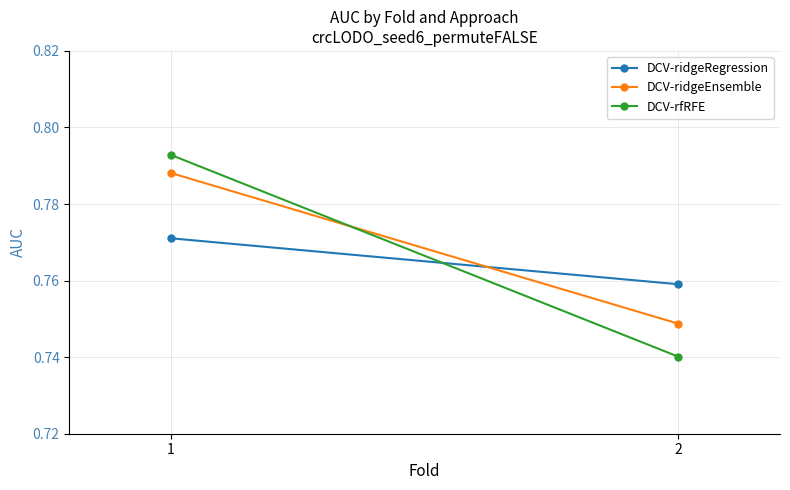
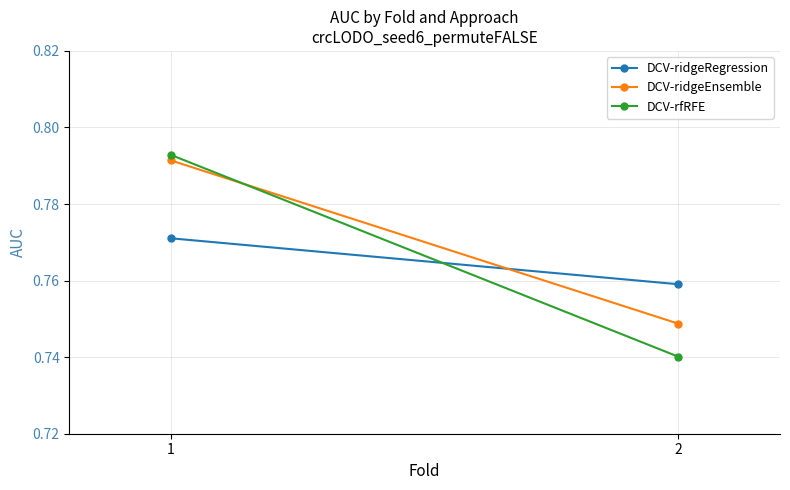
  {
    "DCV-ridgeRegression": {
      "1": 0.771,
      "2": 0.759
    },
    "DCV-ridgeEnsemble": {
-     "1": 0.788,
+     "1": 0.791,
      "2": 0.749
    },
    "DCV-rfRFE": {
      "1": 0.793,
      "2": 0.740
    }
  }
